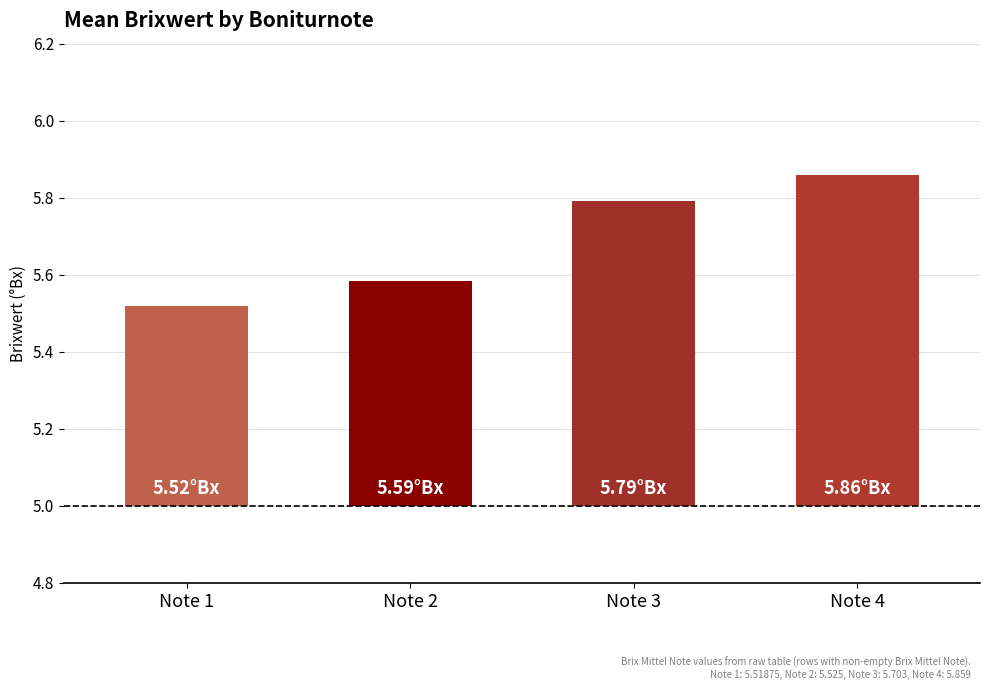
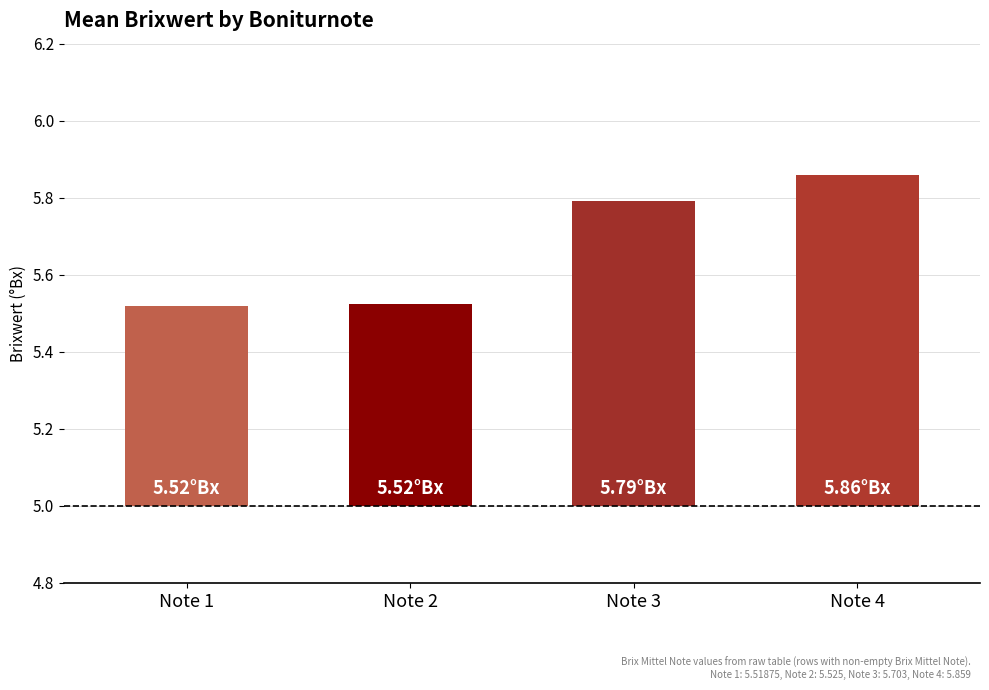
  {
-   "Note 2": "5.59°"
+   "Note 2": "5.52°"
  }
